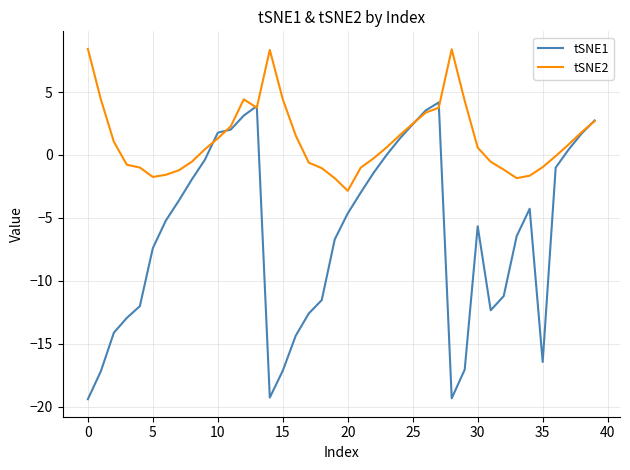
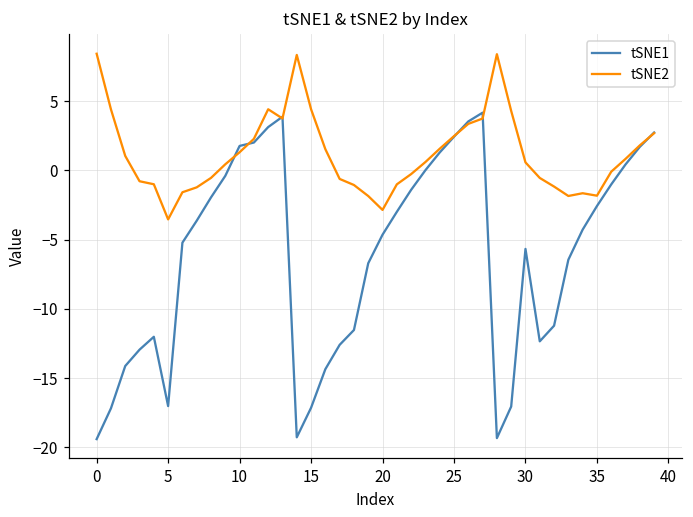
  {
    "tSNE1": {
      "0": -19.4,
-     "5": -7.4,
+     "5": -17.0,
      "10": 1.8,
      "15": -17.1,
      "20": -4.6,
      "30": -5.7,
-     "35": -16.5
+     "35": -2.6
    },
    "tSNE2": {
      "0": 8.4,
-     "5": -1.7,
+     "5": -3.5,
      "10": 1.3,
      "15": 4.4,
      "20": -2.9,
      "30": 0.6,
-     "35": -1.0
+     "35": -1.8
    }
  }
